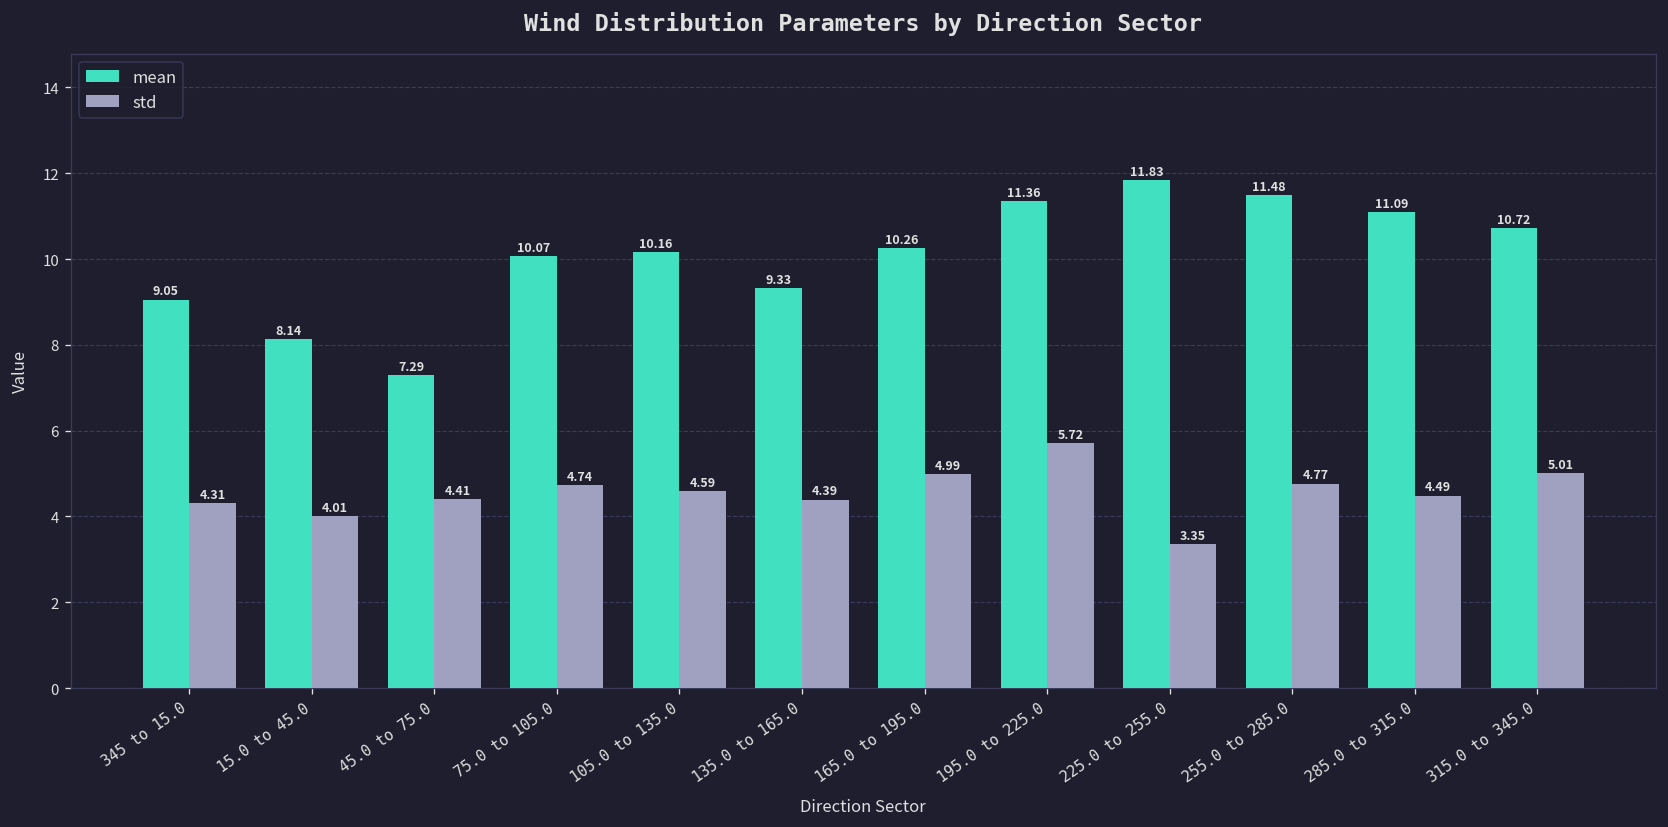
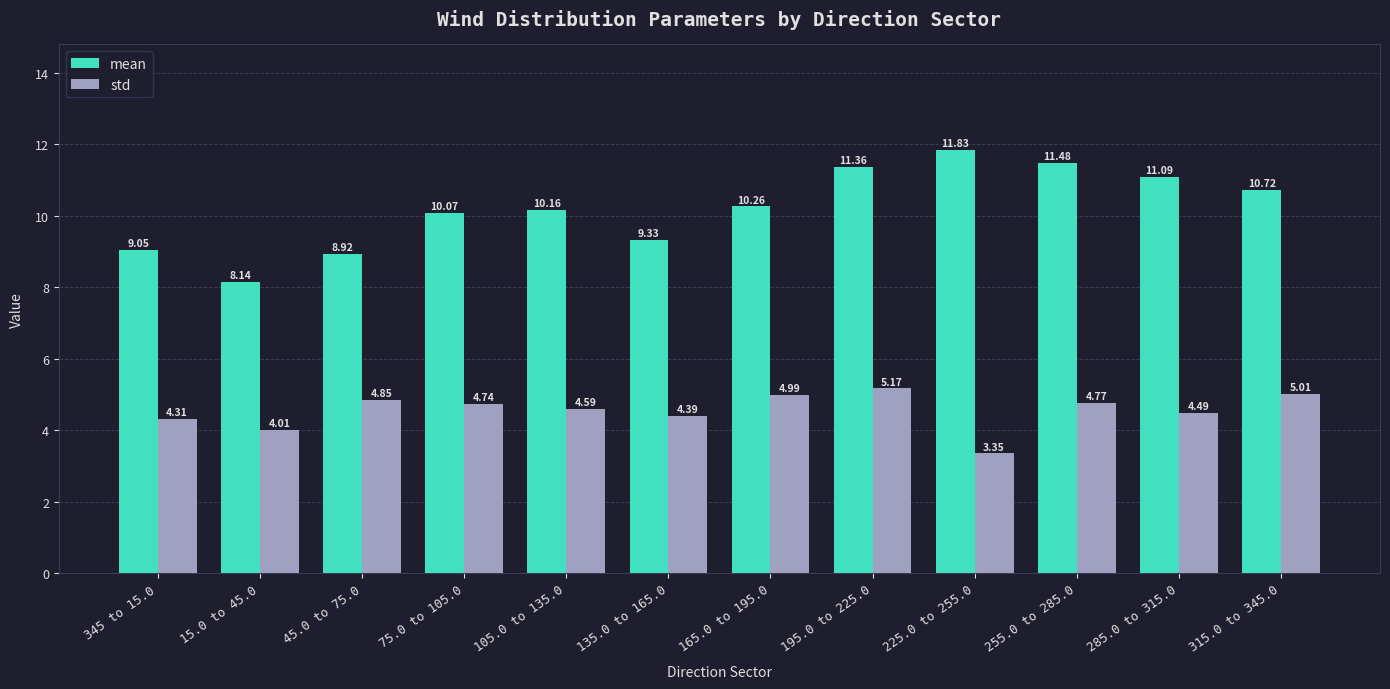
  {
    "mean": {
      "345 to 15.0": 9.05,
      "15.0 to 45.0": 8.14,
-     "45.0 to 75.0": 7.29,
+     "45.0 to 75.0": 8.92,
      "75.0 to 105.0": 10.07,
      "105.0 to 135.0": 10.16,
      "135.0 to 165.0": 9.33,
      "165.0 to 195.0": 10.26,
      "195.0 to 225.0": 11.36,
      "225.0 to 255.0": 11.83,
      "255.0 to 285.0": 11.48,
      "285.0 to 315.0": 11.09,
      "315.0 to 345.0": 10.72
    },
    "std": {
      "345 to 15.0": 4.31,
      "15.0 to 45.0": 4.01,
-     "45.0 to 75.0": 4.41,
+     "45.0 to 75.0": 4.85,
      "75.0 to 105.0": 4.74,
      "105.0 to 135.0": 4.59,
      "135.0 to 165.0": 4.39,
      "165.0 to 195.0": 4.99,
-     "195.0 to 225.0": 5.72,
+     "195.0 to 225.0": 5.17,
      "225.0 to 255.0": 3.35,
      "255.0 to 285.0": 4.77,
      "285.0 to 315.0": 4.49,
      "315.0 to 345.0": 5.01
    }
  }
